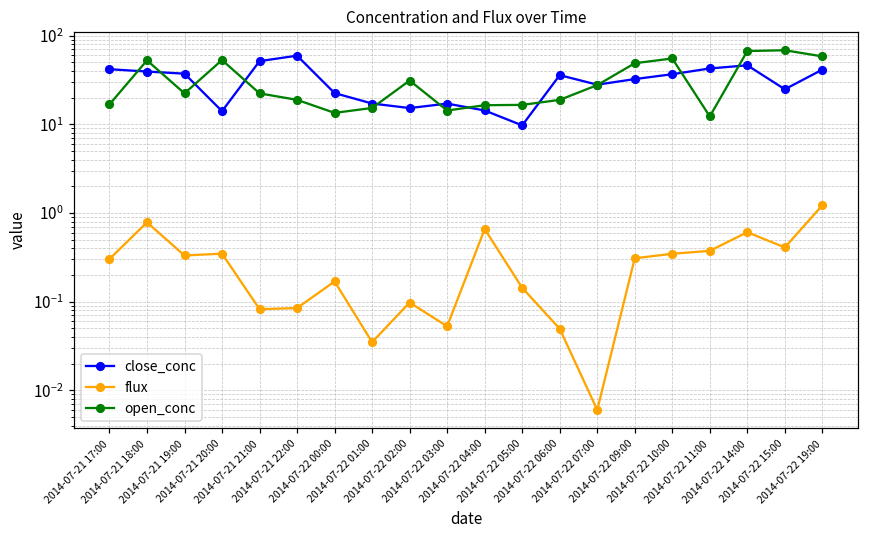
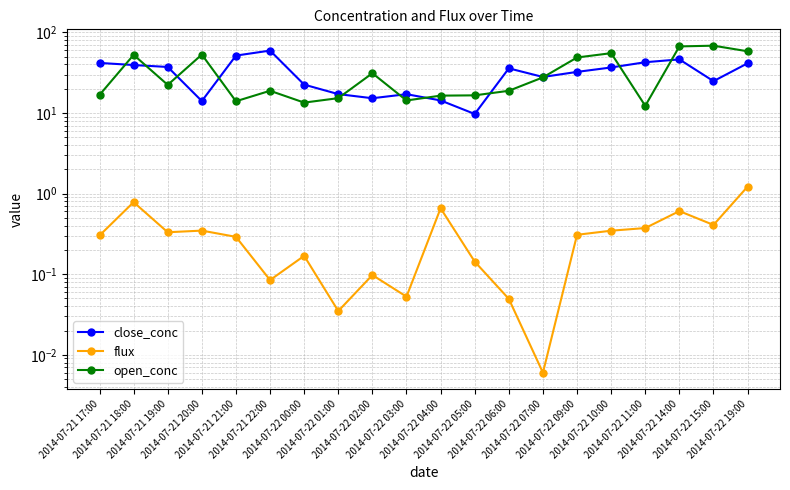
  {
    "close_conc": {
      "2014-07-21 17:00": 40,
      "2014-07-21 18:00": 40,
      "2014-07-21 19:00": 40,
      "2014-07-21 20:00": 14,
      "2014-07-21 21:00": 50,
      "2014-07-21 22:00": 60,
      "2014-07-22 00:00": 23,
      "2014-07-22 01:00": 17,
      "2014-07-22 02:00": 15,
      "2014-07-22 03:00": 17,
      "2014-07-22 04:00": 14,
      "2014-07-22 05:00": 10,
      "2014-07-22 06:00": 40,
      "2014-07-22 09:00": 32,
      "2014-07-22 10:00": 40,
      "2014-07-22 11:00": 40,
      "2014-07-22 14:00": 50,
      "2014-07-22 15:00": 25,
      "2014-07-22 19:00": 40
    },
    "flux": {
      "2014-07-21 17:00": 0.30,
      "2014-07-21 18:00": 0.8,
      "2014-07-21 19:00": 0.33,
      "2014-07-21 20:00": 0.35,
-     "2014-07-21 21:00": 0.08,
+     "2014-07-21 21:00": 0.29,
      "2014-07-21 22:00": 0.08,
      "2014-07-22 00:00": 0.17,
      "2014-07-22 01:00": 0.035,
      "2014-07-22 02:00": 0.10,
      "2014-07-22 03:00": 0.05,
      "2014-07-22 04:00": 0.7,
      "2014-07-22 05:00": 0.14,
      "2014-07-22 06:00": 0.05,
      "2014-07-22 07:00": 0.006,
      "2014-07-22 09:00": 0.31,
      "2014-07-22 10:00": 0.35,
      "2014-07-22 11:00": 0.4,
      "2014-07-22 14:00": 0.6,
      "2014-07-22 15:00": 0.4,
      "2014-07-22 19:00": 1.2
    },
    "open_conc": {
      "2014-07-21 17:00": 17,
      "2014-07-21 18:00": 50,
      "2014-07-21 19:00": 22,
      "2014-07-21 20:00": 50,
-     "2014-07-21 21:00": 22,
+     "2014-07-21 21:00": 14,
      "2014-07-21 22:00": 19,
      "2014-07-22 00:00": 13,
      "2014-07-22 01:00": 15,
      "2014-07-22 02:00": 31,
      "2014-07-22 03:00": 14,
      "2014-07-22 04:00": 16,
      "2014-07-22 05:00": 17,
      "2014-07-22 06:00": 19,
      "2014-07-22 09:00": 50,
      "2014-07-22 10:00": 60,
      "2014-07-22 11:00": 12,
      "2014-07-22 14:00": 70,
      "2014-07-22 15:00": 70,
      "2014-07-22 19:00": 60
    }
  }
